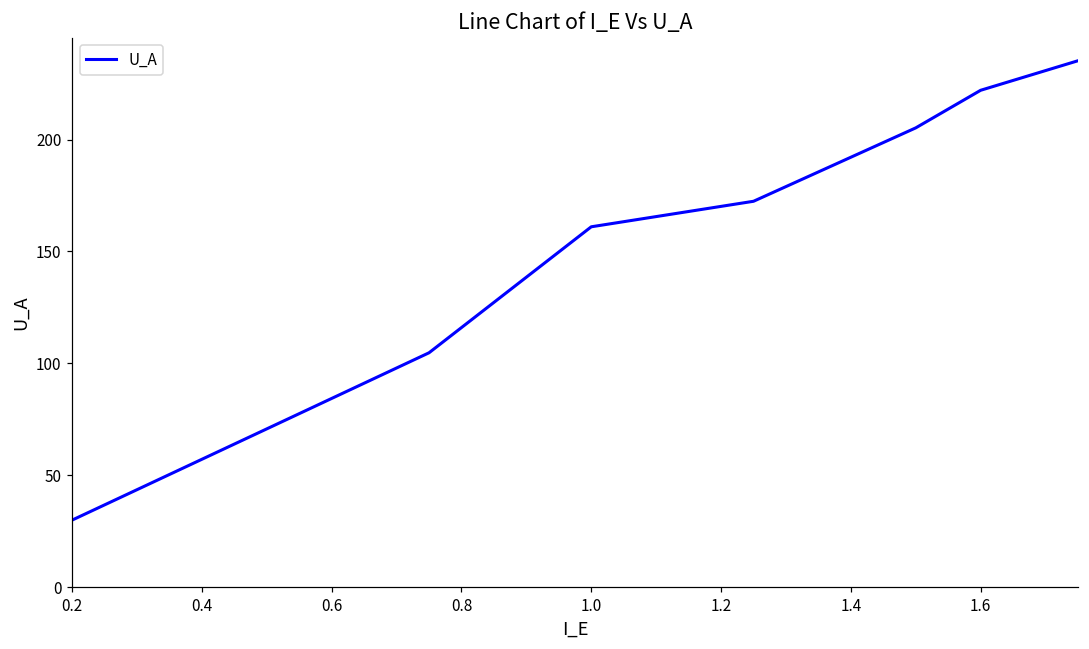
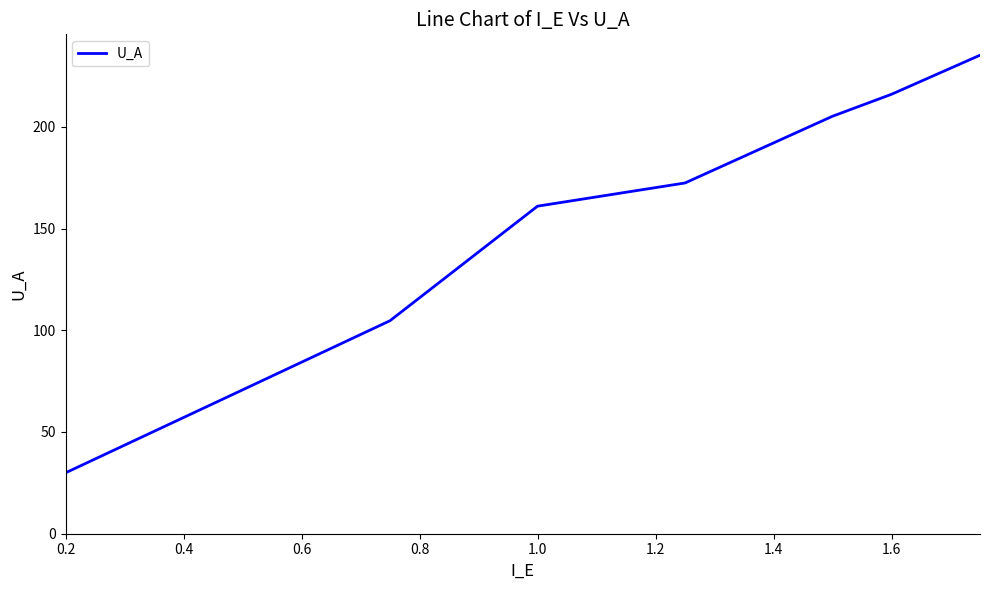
  {
    "0.2": 30,
    "1.0": 161,
    "1.4": 192,
-   "1.6": 222
+   "1.6": 216
  }
